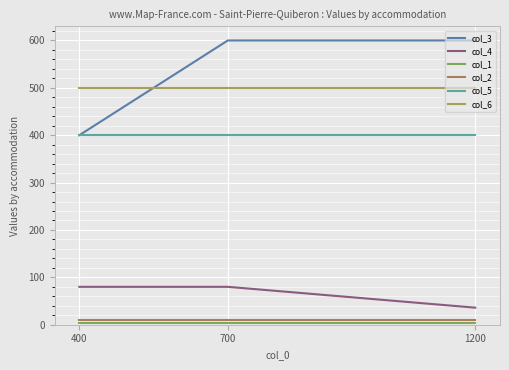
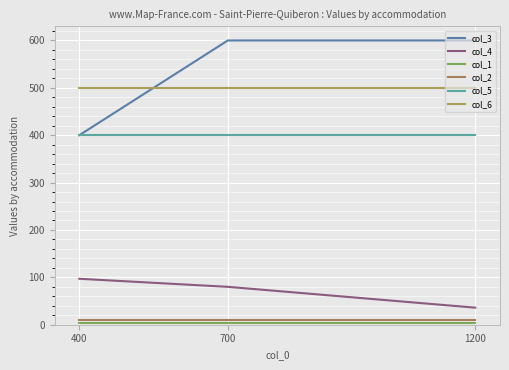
  {
    "col_4": {
-     "400": 80,
+     "400": 100,
      "700": 80,
      "1200": 40
    }
  }
